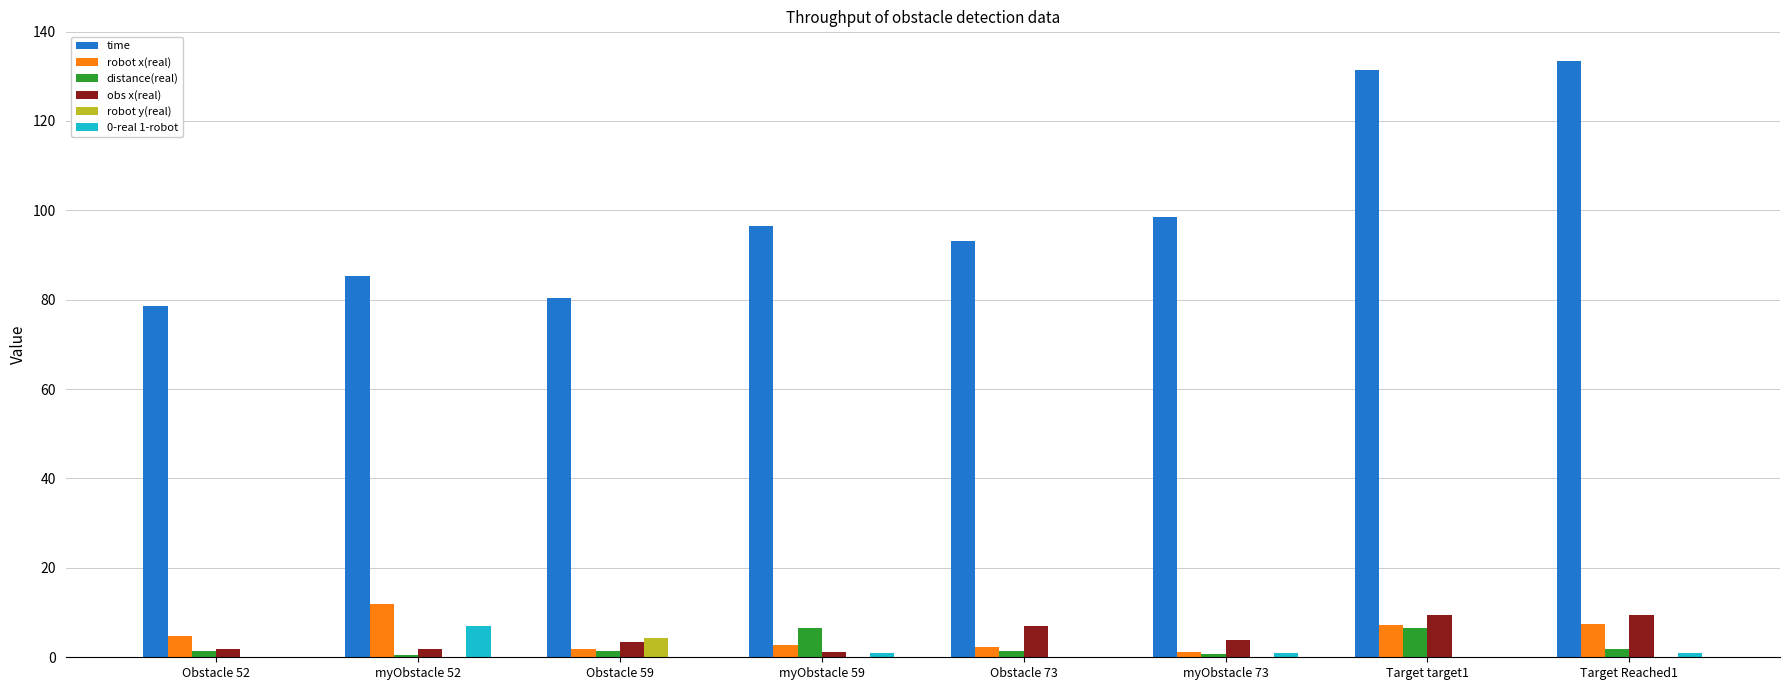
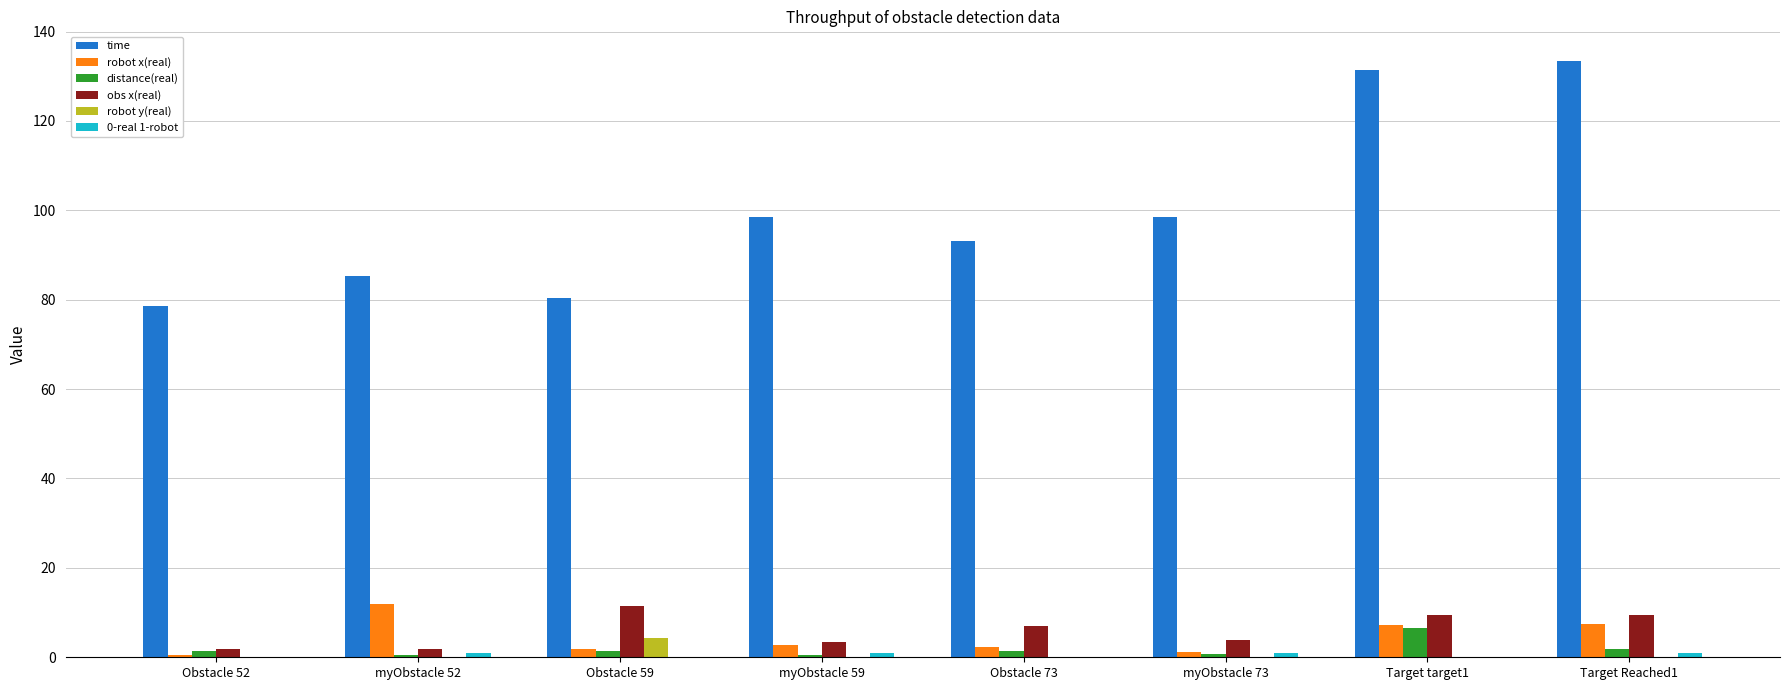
  {
    "time": {
      "Obstacle 52": 78,
      "myObstacle 52": 85,
      "Obstacle 59": 80,
-     "myObstacle 59": 97,
+     "myObstacle 59": 99,
      "Obstacle 73": 93,
      "myObstacle 73": 99,
      "Target target1": 131,
      "Target Reached1": 133
    },
    "robot x(real)": {
-     "Obstacle 52": 5,
+     "Obstacle 52": 0,
      "myObstacle 52": 12,
      "Obstacle 59": 2,
      "myObstacle 59": 3,
      "Obstacle 73": 2,
      "myObstacle 73": 1,
      "Target target1": 7,
      "Target Reached1": 8
    },
    "distance(real)": {
      "Obstacle 52": 2,
      "myObstacle 52": 1,
      "Obstacle 59": 2,
-     "myObstacle 59": 7,
+     "myObstacle 59": 1,
      "Obstacle 73": 2,
      "myObstacle 73": 1,
      "Target target1": 7,
      "Target Reached1": 2
    },
    "obs x(real)": {
      "Obstacle 52": 2,
      "myObstacle 52": 2,
-     "Obstacle 59": 3,
-     "myObstacle 59": 1,
+     "Obstacle 59": 12,
+     "myObstacle 59": 3,
      "Obstacle 73": 7,
      "myObstacle 73": 4,
      "Target target1": 10,
      "Target Reached1": 10
    },
    "robot y(real)": {
      "Obstacle 52": 0,
      "myObstacle 52": 0,
      "Obstacle 59": 4
    },
    "0-real 1-robot": {
      "Obstacle 52": 0,
-     "myObstacle 52": 7,
+     "myObstacle 52": 1,
      "Obstacle 59": 0,
      "myObstacle 59": 1,
      "Obstacle 73": 0,
      "myObstacle 73": 1,
      "Target target1": 0,
      "Target Reached1": 1
    }
  }
